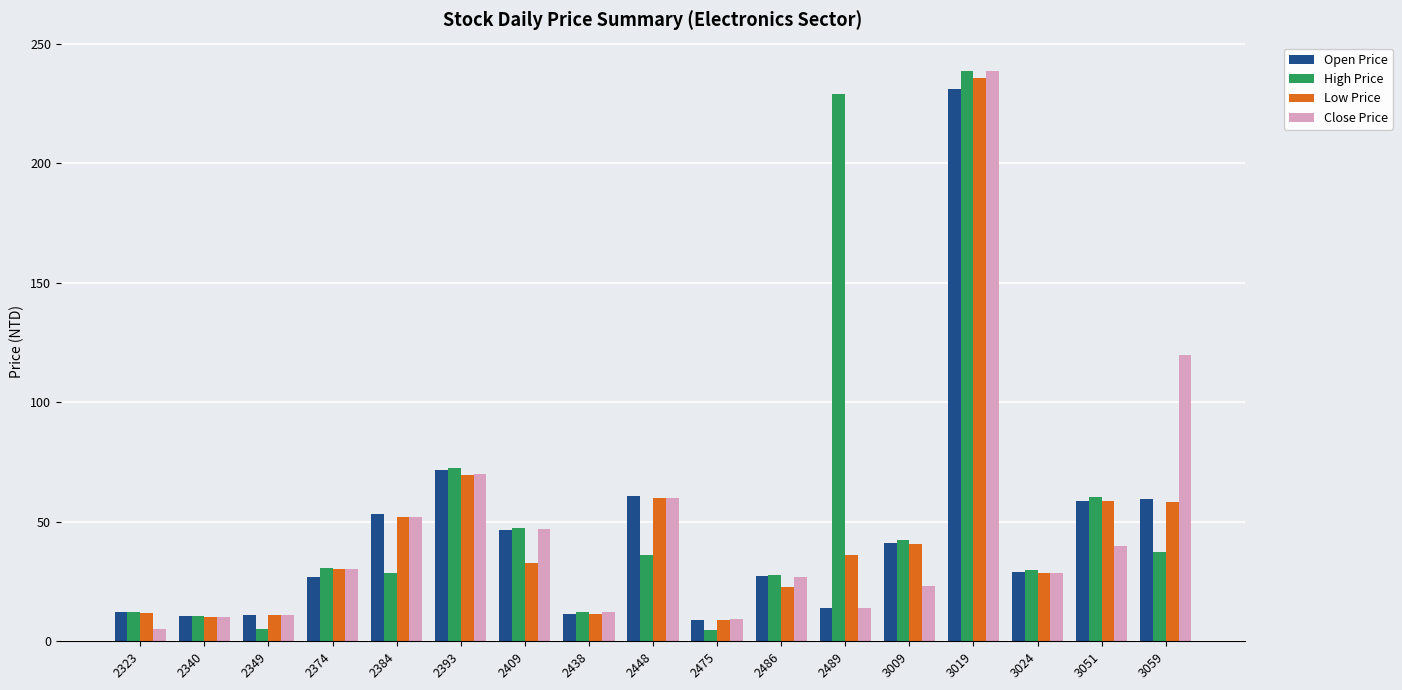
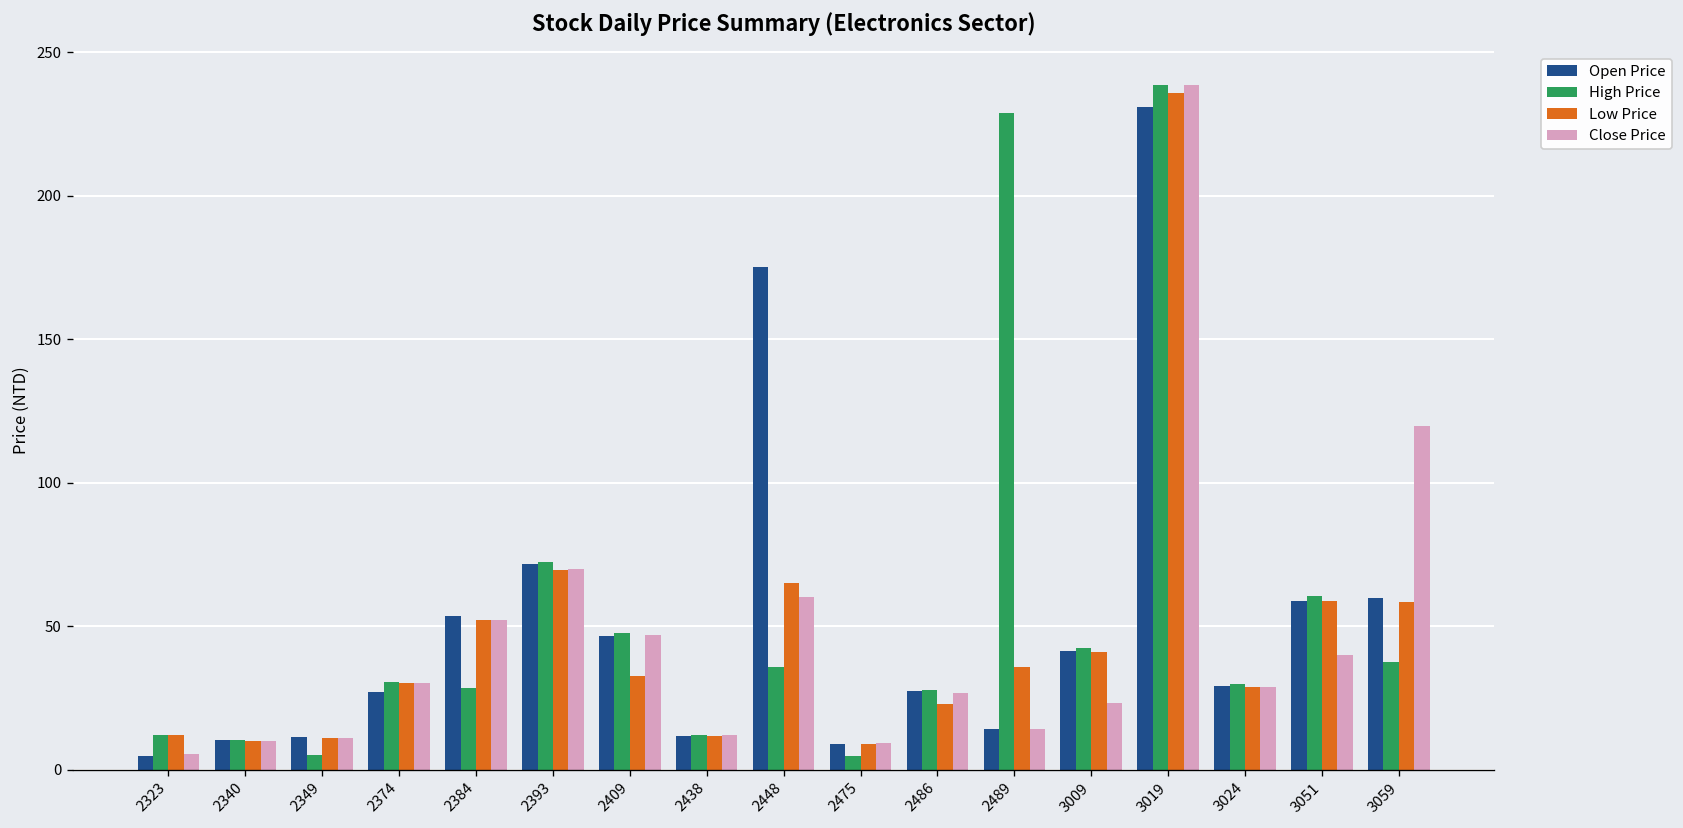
  {
    "Open Price": {
-     "2323": 12,
+     "2323": 5,
      "2340": 10,
      "2349": 11,
      "2374": 27,
      "2384": 53,
      "2393": 72,
      "2409": 47,
      "2438": 12,
-     "2448": 61,
+     "2448": 175,
      "2475": 9,
      "2486": 27,
      "2489": 14,
      "3009": 41,
      "3019": 231,
      "3024": 29,
      "3051": 59,
      "3059": 60
    },
    "High Price": {
      "2323": 12,
      "2340": 10,
      "2349": 5,
      "2374": 31,
      "2384": 28,
      "2393": 72,
      "2409": 48,
      "2438": 12,
      "2448": 36,
      "2475": 5,
      "2486": 28,
      "2489": 229,
      "3009": 42,
      "3019": 239,
      "3024": 30,
      "3051": 61,
      "3059": 37
    },
    "Low Price": {
      "2323": 12,
      "2340": 10,
      "2349": 11,
      "2374": 30,
      "2384": 52,
      "2393": 70,
      "2409": 33,
      "2438": 12,
-     "2448": 60,
+     "2448": 65,
      "2475": 9,
      "2486": 23,
      "2489": 36,
      "3009": 41,
      "3019": 236,
      "3024": 29,
      "3051": 59,
      "3059": 58
    },
    "Close Price": {
      "2323": 5,
      "2340": 10,
      "2349": 11,
      "2374": 30,
      "2384": 52,
      "2393": 70,
      "2409": 47,
      "2438": 12,
      "2448": 60,
      "2475": 9,
      "2486": 27,
      "2489": 14,
      "3009": 23,
      "3019": 239,
      "3024": 29,
      "3051": 40,
      "3059": 120
    }
  }
